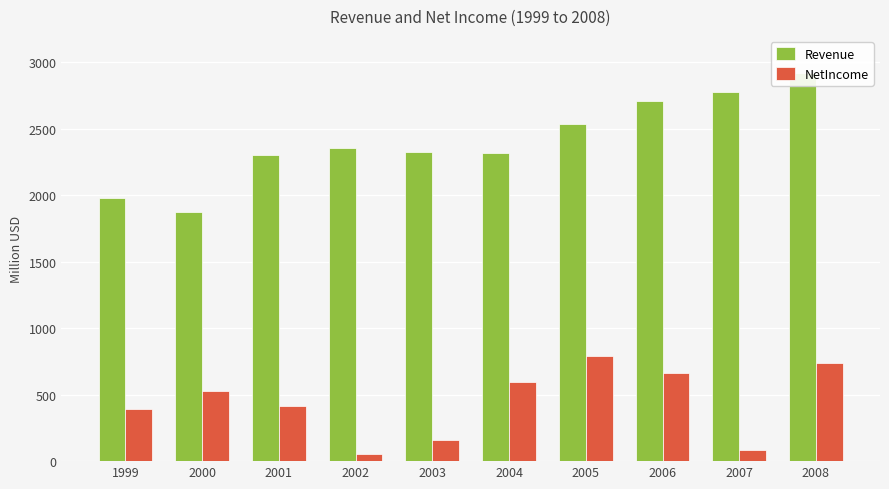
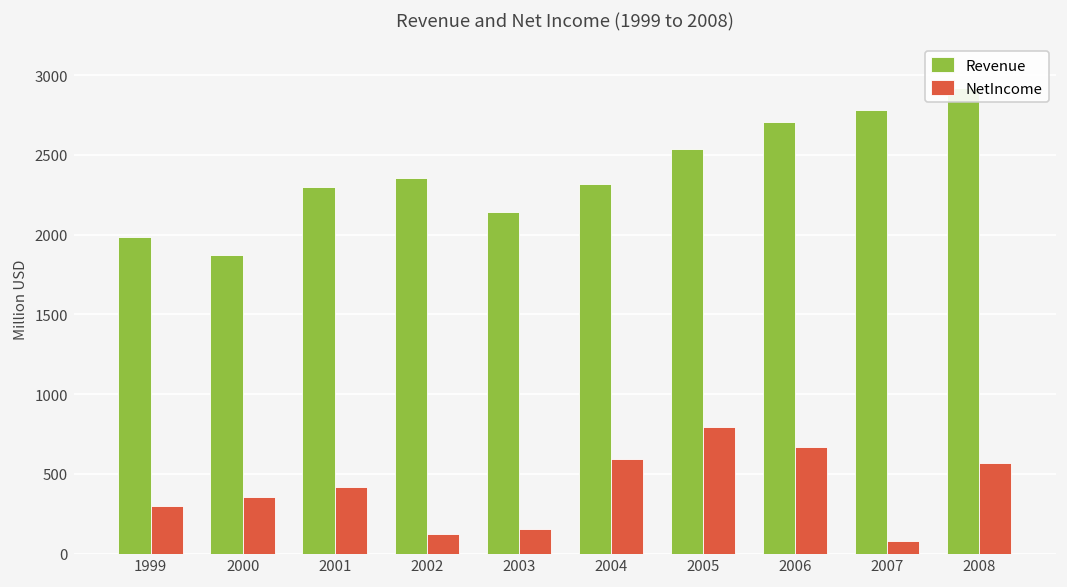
  {
    "Revenue": {
      "1999": 1980,
      "2000": 1870,
      "2001": 2300,
      "2002": 2360,
-     "2003": 2330,
+     "2003": 2140,
      "2004": 2320,
      "2005": 2530,
      "2006": 2710,
      "2007": 2780
    },
    "NetIncome": {
-     "1999": 390,
-     "2000": 530,
+     "1999": 300,
+     "2000": 360,
      "2001": 420,
-     "2002": 50,
+     "2002": 120,
      "2003": 160,
      "2004": 590,
      "2005": 790,
      "2006": 670,
      "2007": 80,
-     "2008": 730
+     "2008": 570
    }
  }
